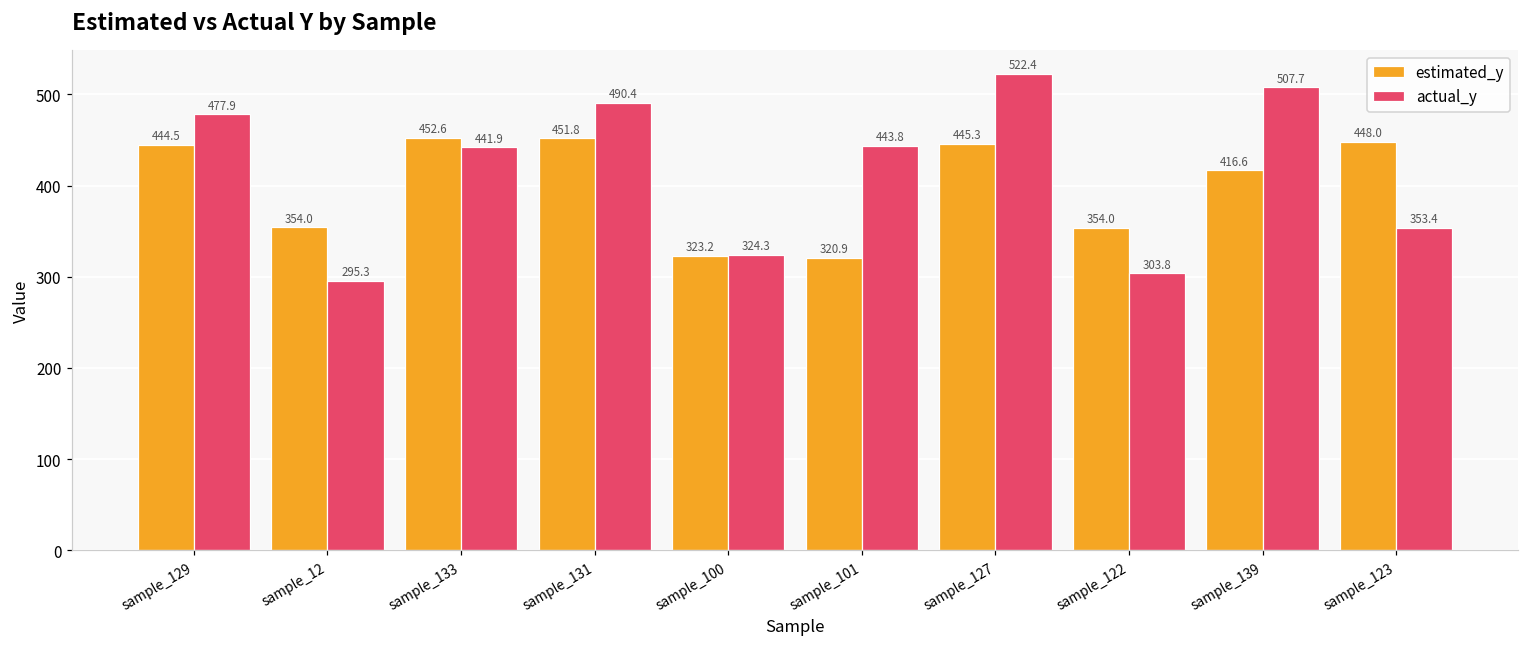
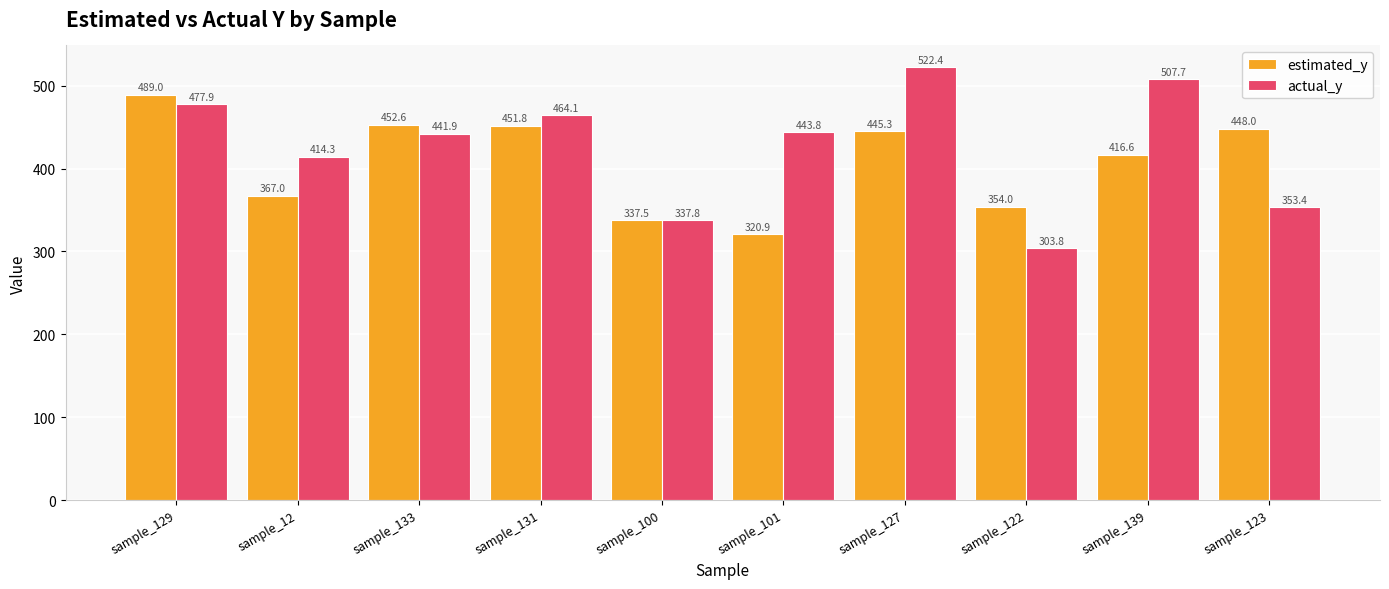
  {
    "estimated_y": {
-     "sample_129": 444.5,
-     "sample_12": 354.0,
+     "sample_129": 489.0,
+     "sample_12": 367.0,
      "sample_133": 452.6,
      "sample_131": 451.8,
-     "sample_100": 323.2,
+     "sample_100": 337.5,
      "sample_101": 320.9,
      "sample_127": 445.3,
      "sample_122": 354.0,
      "sample_139": 416.6,
      "sample_123": 448.0
    },
    "actual_y": {
      "sample_129": 477.9,
-     "sample_12": 295.3,
+     "sample_12": 414.3,
      "sample_133": 441.9,
-     "sample_131": 490.4,
-     "sample_100": 324.3,
+     "sample_131": 464.1,
+     "sample_100": 337.8,
      "sample_101": 443.8,
      "sample_127": 522.4,
      "sample_122": 303.8,
      "sample_139": 507.7,
      "sample_123": 353.4
    }
  }
